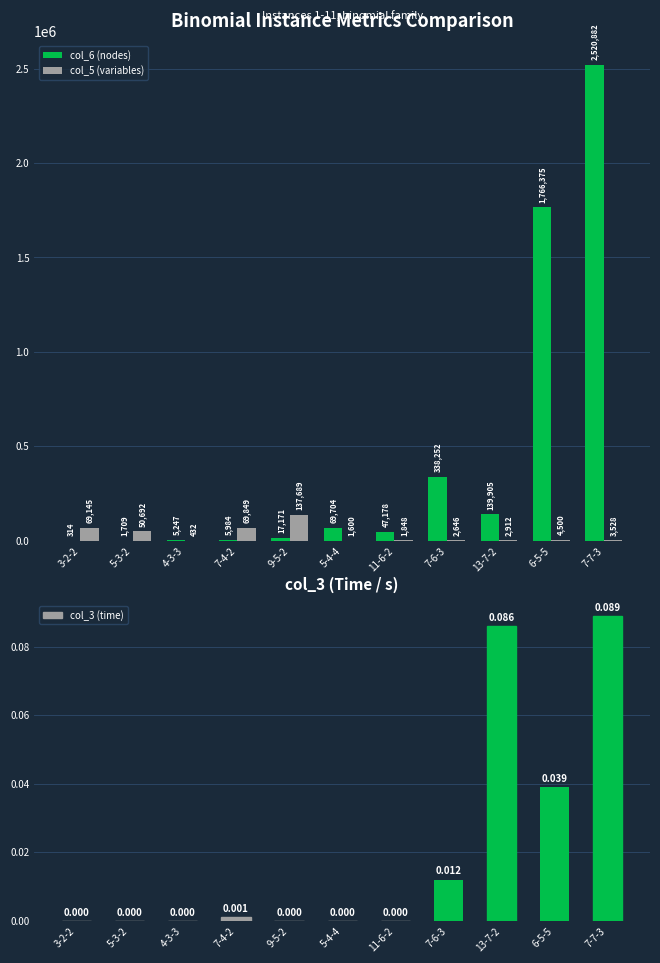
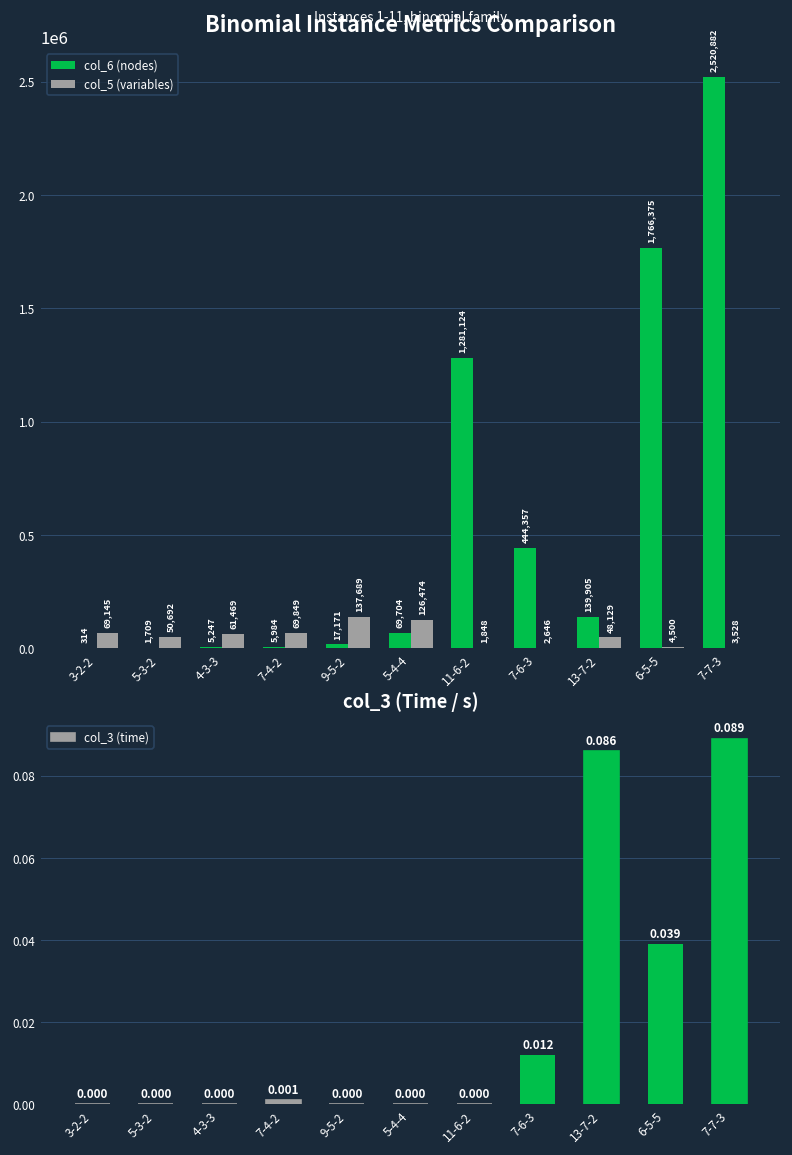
  {
    "Binomial Instance Metrics Comparison": {
      "col_6 (nodes)": {
        "3-2-2": "314",
        "5-3-2": "1,709",
        "4-3-3": "5,247",
        "7-4-2": "5,984",
        "9-5-2": "17,171",
        "5-4-4": "69,704",
-       "11-6-2": "47,178",
-       "7-6-3": "338,252",
+       "11-6-2": "1,281,124",
+       "7-6-3": "444,357",
        "13-7-2": "139,905",
        "6-5-5": "1,766,375",
        "7-7-3": "2,520,882"
      },
      "col_5 (variables)": {
        "3-2-2": "69,145",
        "5-3-2": "50,692",
-       "4-3-3": "432",
+       "4-3-3": "61,469",
        "7-4-2": "69,849",
        "9-5-2": "137,689",
-       "5-4-4": "1,600",
+       "5-4-4": "126,474",
        "11-6-2": "1,848",
        "7-6-3": "2,646",
-       "13-7-2": "2,912",
+       "13-7-2": "48,129",
        "6-5-5": "4,500",
        "7-7-3": "3,528"
      }
    },
    "col_3 (Time / s)": {
      "3-2-2": "0.000",
      "5-3-2": "0.000",
      "4-3-3": "0.000",
      "7-4-2": "0.001",
      "9-5-2": "0.000",
      "5-4-4": "0.000",
      "11-6-2": "0.000",
      "7-6-3": "0.012",
      "13-7-2": "0.086",
      "6-5-5": "0.039",
      "7-7-3": "0.089"
    }
  }
